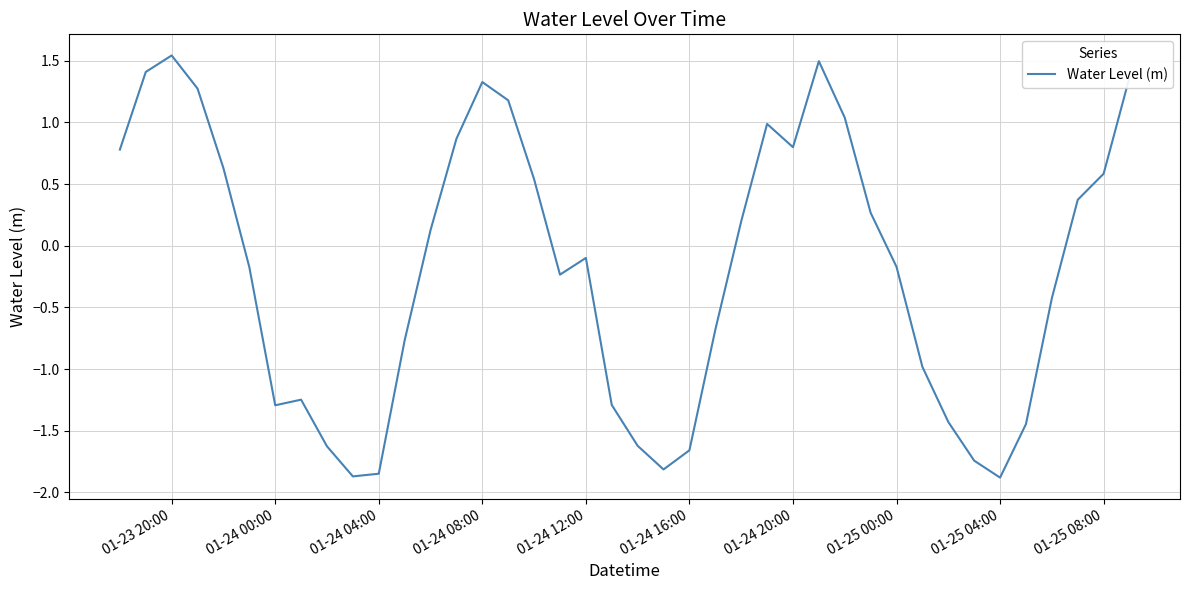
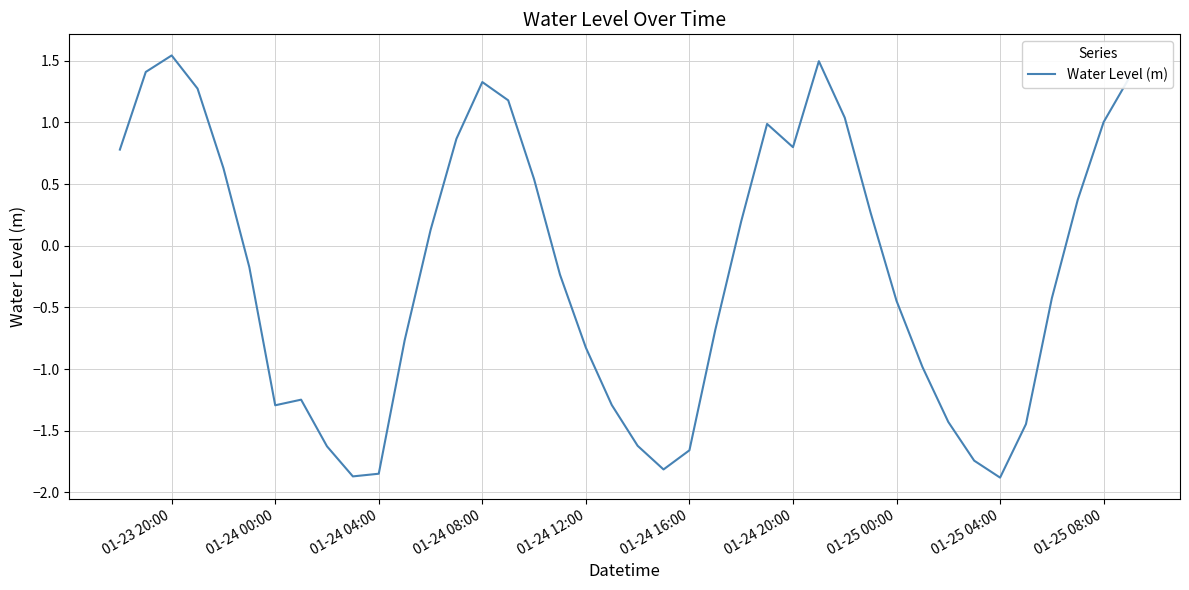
  {
    "01-23 20:00": 1.54,
    "01-24 00:00": -1.29,
    "01-24 04:00": -1.85,
    "01-24 08:00": 1.33,
-   "01-24 12:00": -0.10,
+   "01-24 12:00": -0.83,
    "01-24 16:00": -1.66,
    "01-24 20:00": 0.80,
-   "01-25 00:00": -0.17,
+   "01-25 00:00": -0.45,
    "01-25 04:00": -1.88,
-   "01-25 08:00": 0.58
+   "01-25 08:00": 1.00
  }
